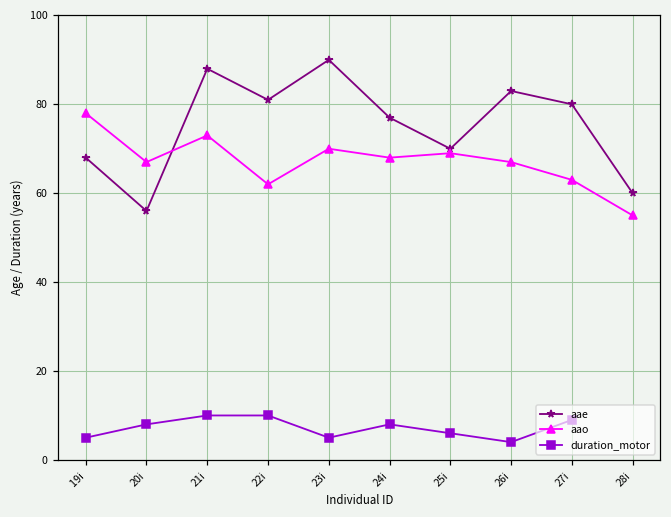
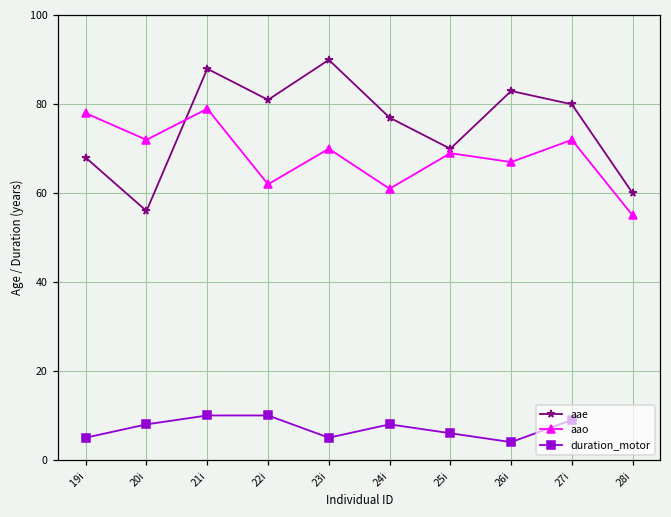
  {
    "aae": {
      "19i": 68,
      "20i": 56,
      "21i": 88,
      "22i": 81,
      "23i": 90,
      "24i": 77,
      "25i": 70,
      "26i": 83,
      "27i": 80,
      "28i": 60
    },
    "aao": {
      "19i": 78,
-     "20i": 67,
-     "21i": 73,
+     "20i": 72,
+     "21i": 79,
      "22i": 62,
      "23i": 70,
-     "24i": 68,
+     "24i": 61,
      "25i": 69,
      "26i": 67,
-     "27i": 63,
+     "27i": 72,
      "28i": 55
    },
    "duration_motor": {
      "19i": 5,
      "20i": 8,
      "21i": 10,
      "22i": 10,
      "23i": 5,
      "24i": 8,
      "25i": 6,
      "26i": 4
    }
  }
